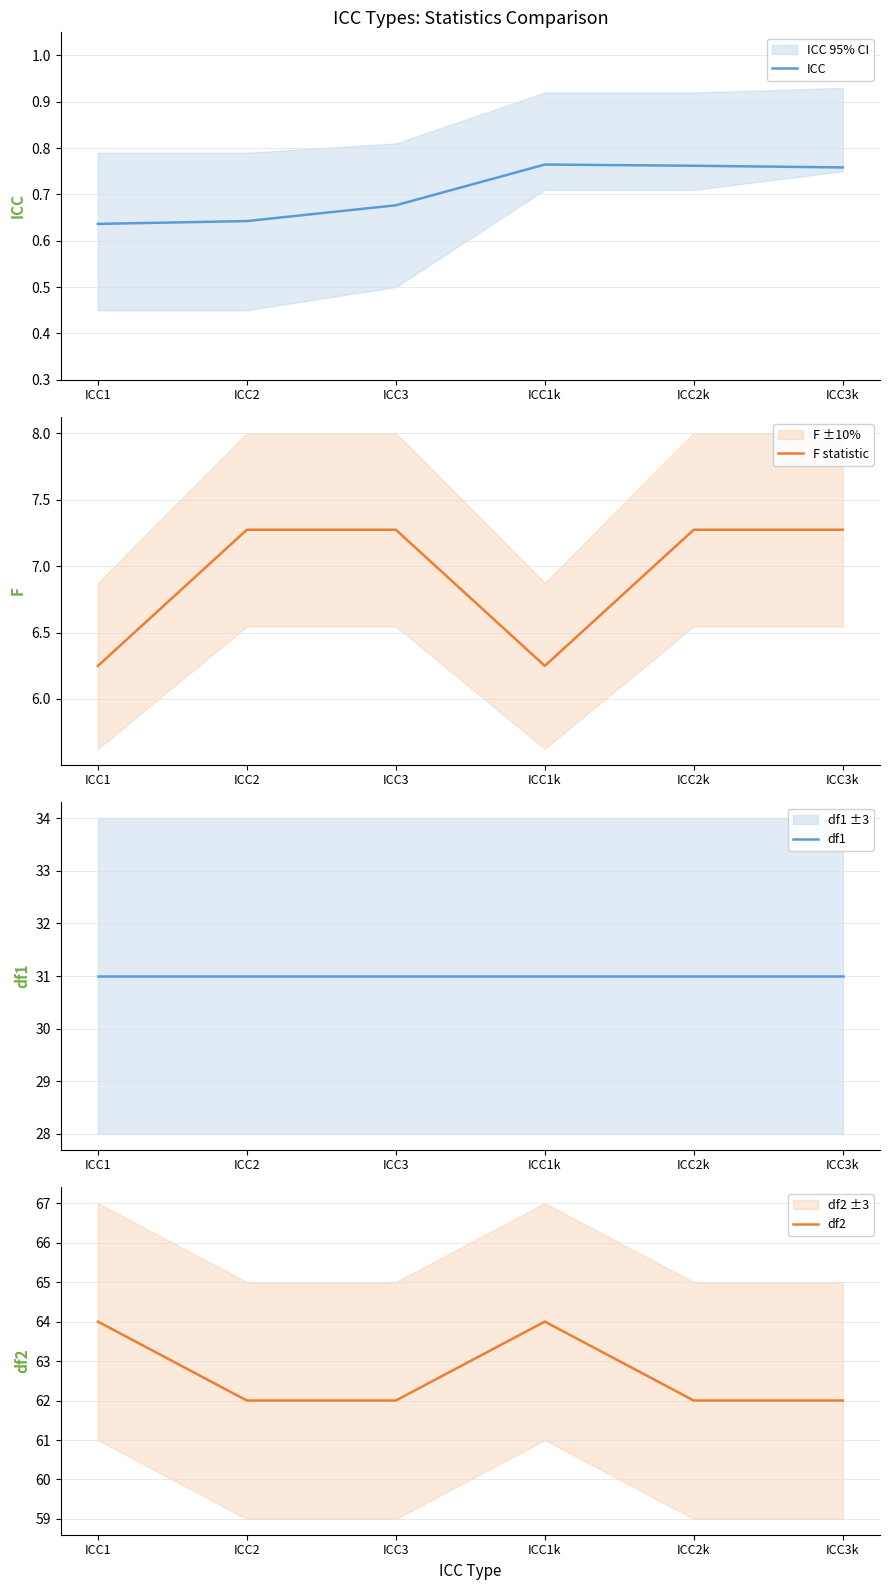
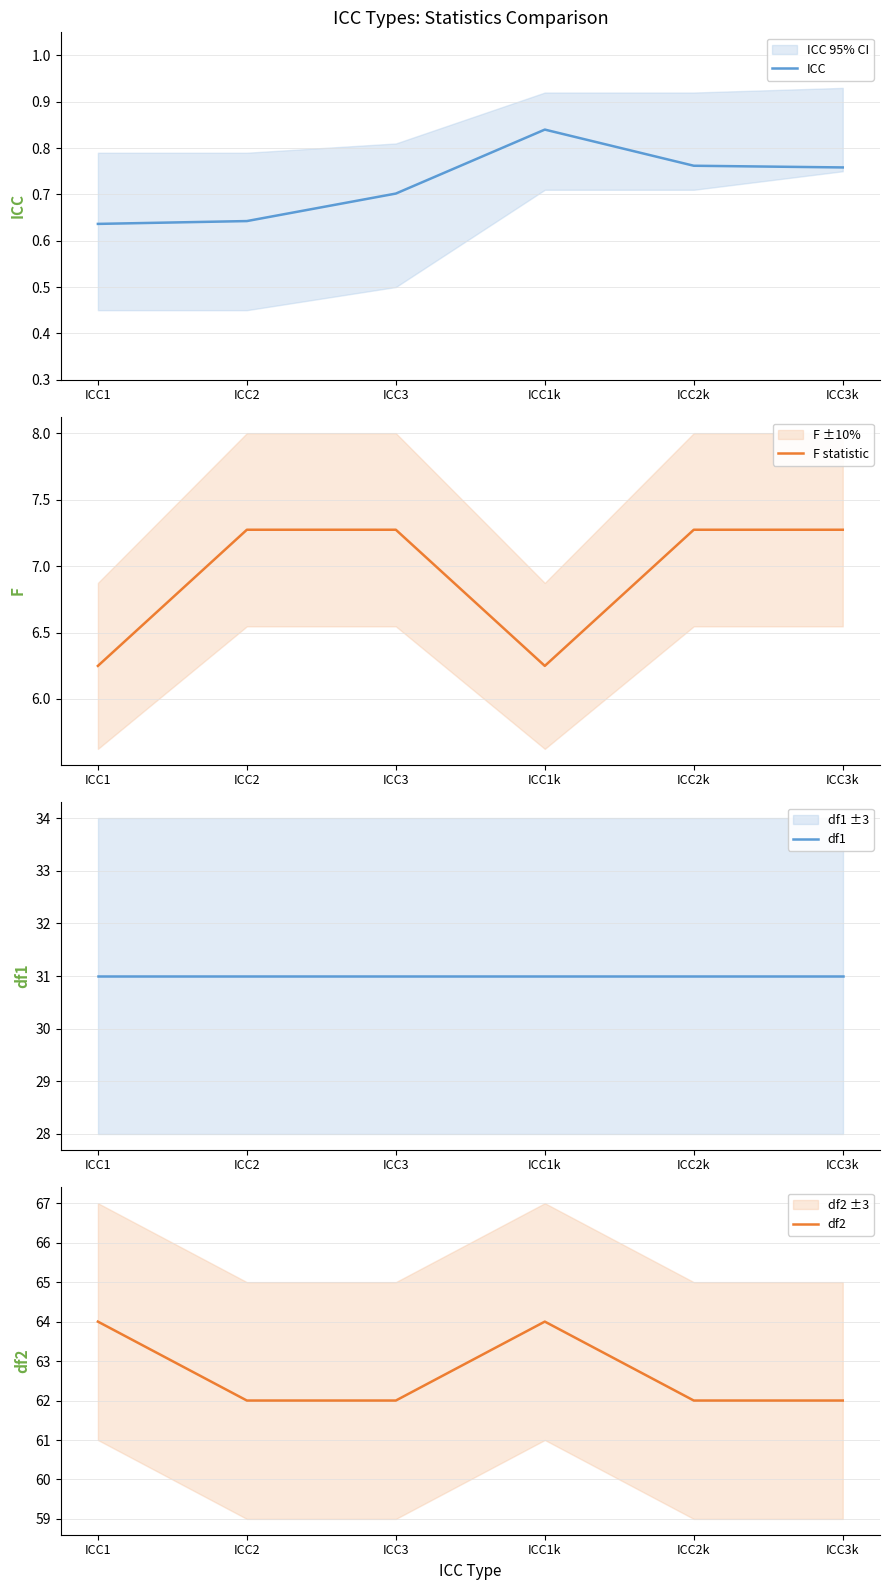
  {
    "ICC Types: Statistics Comparison": {
      "ICC": {
        "ICC1": 0.64,
        "ICC2": 0.64,
-       "ICC3": 0.68,
-       "ICC1k": 0.76,
+       "ICC3": 0.70,
+       "ICC1k": 0.84,
        "ICC2k": 0.76,
        "ICC3k": 0.76
      }
    }
  }
